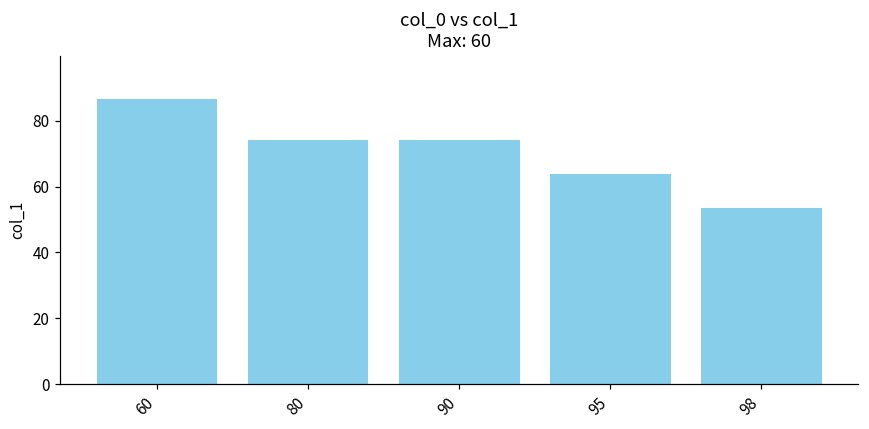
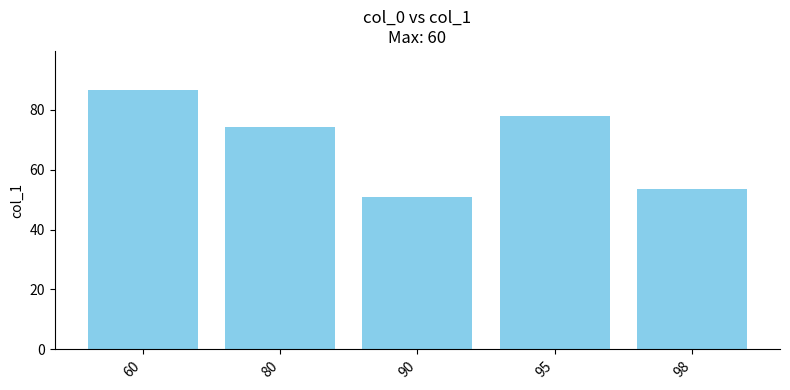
  {
    "60": 87,
    "80": 74,
-   "90": 74,
-   "95": 64,
+   "90": 51,
+   "95": 78,
    "98": 53
  }
